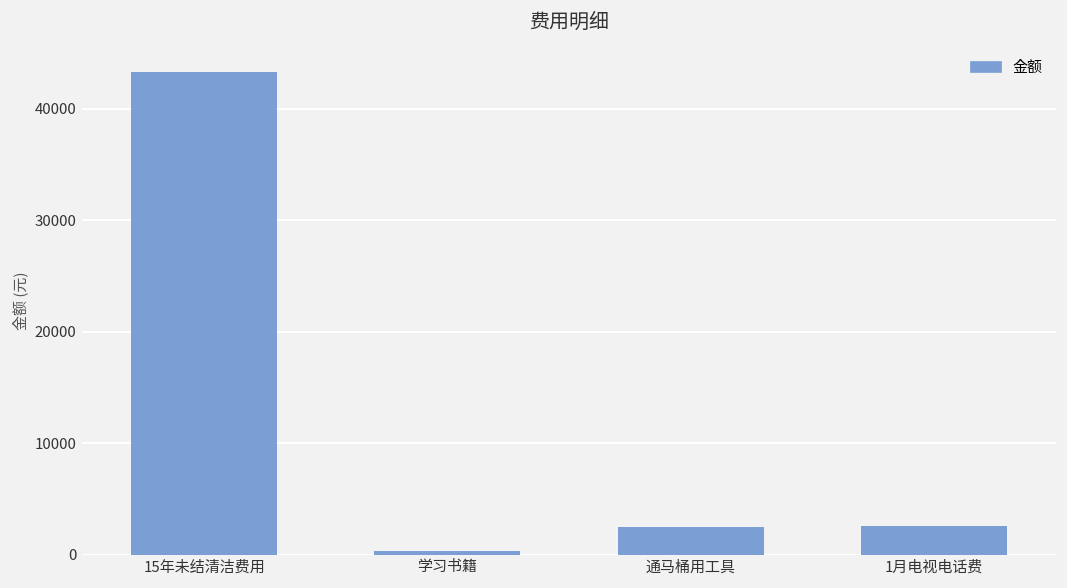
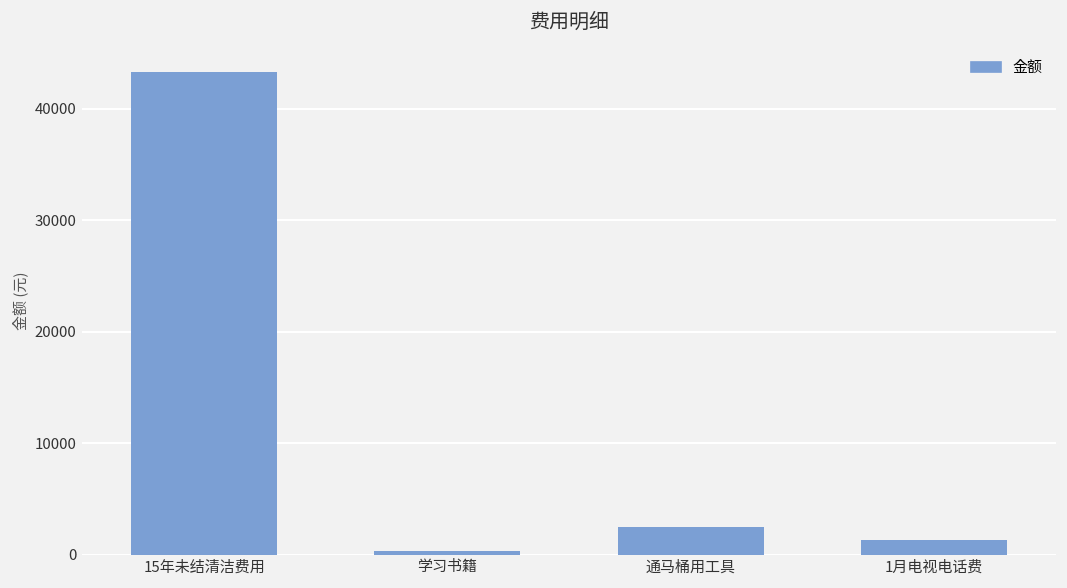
  {
    "15年未结清洁费用": 43000,
    "学习书籍": 0,
    "通马桶用工具": 2000,
-   "1月电视电话费": 3000
+   "1月电视电话费": 1000
  }
